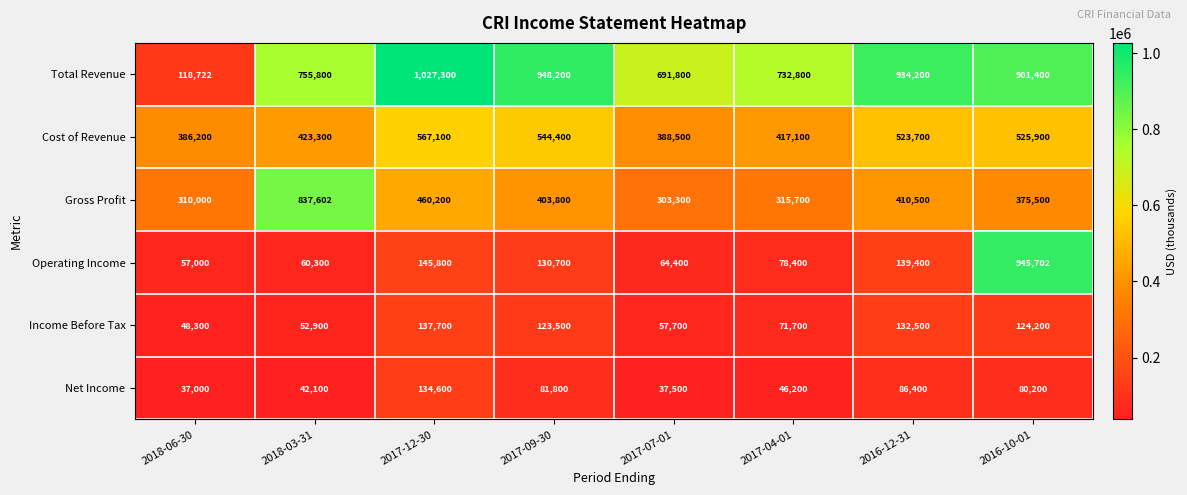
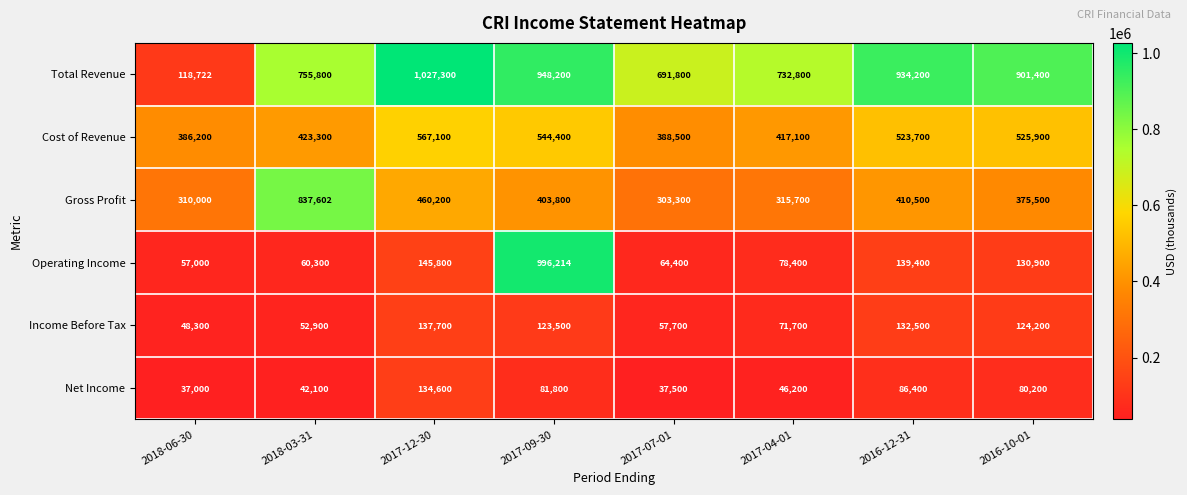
  {
    "Total Revenue": {
      "2018-06-30": "118,722",
      "2018-03-31": "755,800",
      "2017-12-30": "1,027,300",
      "2017-09-30": "948,200",
      "2017-07-01": "691,800",
      "2017-04-01": "732,800",
      "2016-12-31": "934,200",
      "2016-10-01": "901,400"
    },
    "Cost of Revenue": {
      "2018-06-30": "386,200",
      "2018-03-31": "423,300",
      "2017-12-30": "567,100",
      "2017-09-30": "544,400",
      "2017-07-01": "388,500",
      "2017-04-01": "417,100",
      "2016-12-31": "523,700",
      "2016-10-01": "525,900"
    },
    "Gross Profit": {
      "2018-06-30": "310,000",
      "2018-03-31": "837,602",
      "2017-12-30": "460,200",
      "2017-09-30": "403,800",
      "2017-07-01": "303,300",
      "2017-04-01": "315,700",
      "2016-12-31": "410,500",
      "2016-10-01": "375,500"
    },
    "Operating Income": {
      "2018-06-30": "57,000",
      "2018-03-31": "60,300",
      "2017-12-30": "145,800",
-     "2017-09-30": "130,700",
+     "2017-09-30": "996,214",
      "2017-07-01": "64,400",
      "2017-04-01": "78,400",
      "2016-12-31": "139,400",
-     "2016-10-01": "945,702"
+     "2016-10-01": "130,900"
    },
    "Income Before Tax": {
      "2018-06-30": "48,300",
      "2018-03-31": "52,900",
      "2017-12-30": "137,700",
      "2017-09-30": "123,500",
      "2017-07-01": "57,700",
      "2017-04-01": "71,700",
      "2016-12-31": "132,500",
      "2016-10-01": "124,200"
    },
    "Net Income": {
      "2018-06-30": "37,000",
      "2018-03-31": "42,100",
      "2017-12-30": "134,600",
      "2017-09-30": "81,800",
      "2017-07-01": "37,500",
      "2017-04-01": "46,200",
      "2016-12-31": "86,400",
      "2016-10-01": "80,200"
    }
  }
